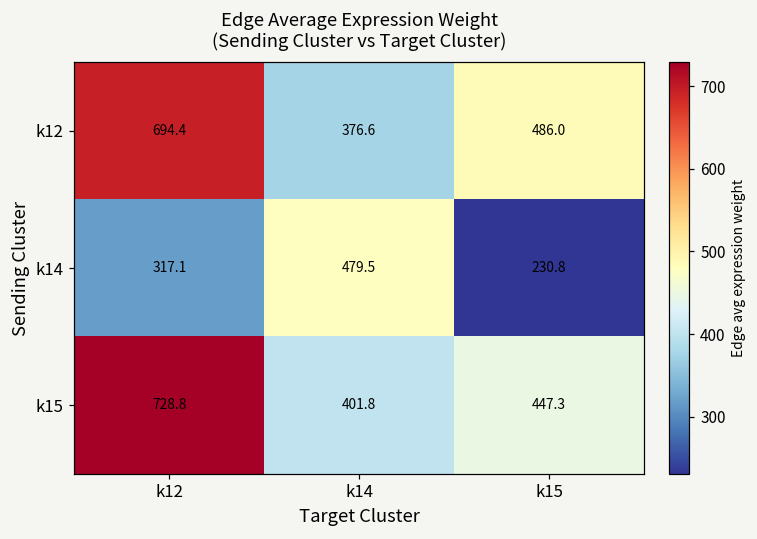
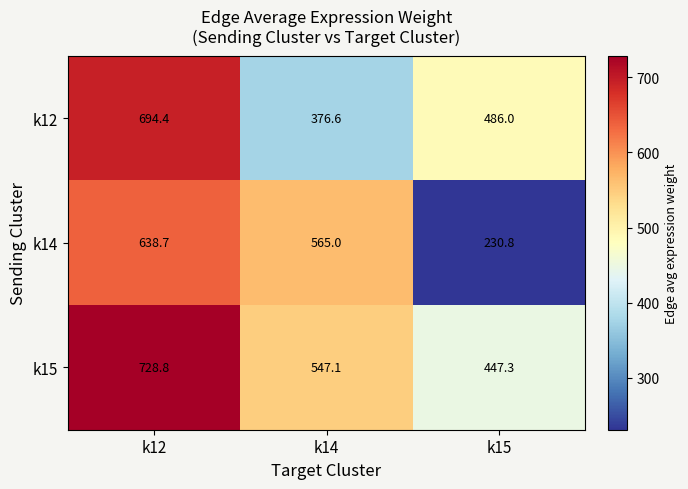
  {
    "k12": {
      "k12": 694.4,
      "k14": 376.6,
      "k15": 486.0
    },
    "k14": {
-     "k12": 317.1,
-     "k14": 479.5,
+     "k12": 638.7,
+     "k14": 565.0,
      "k15": 230.8
    },
    "k15": {
      "k12": 728.8,
-     "k14": 401.8,
+     "k14": 547.1,
      "k15": 447.3
    }
  }
